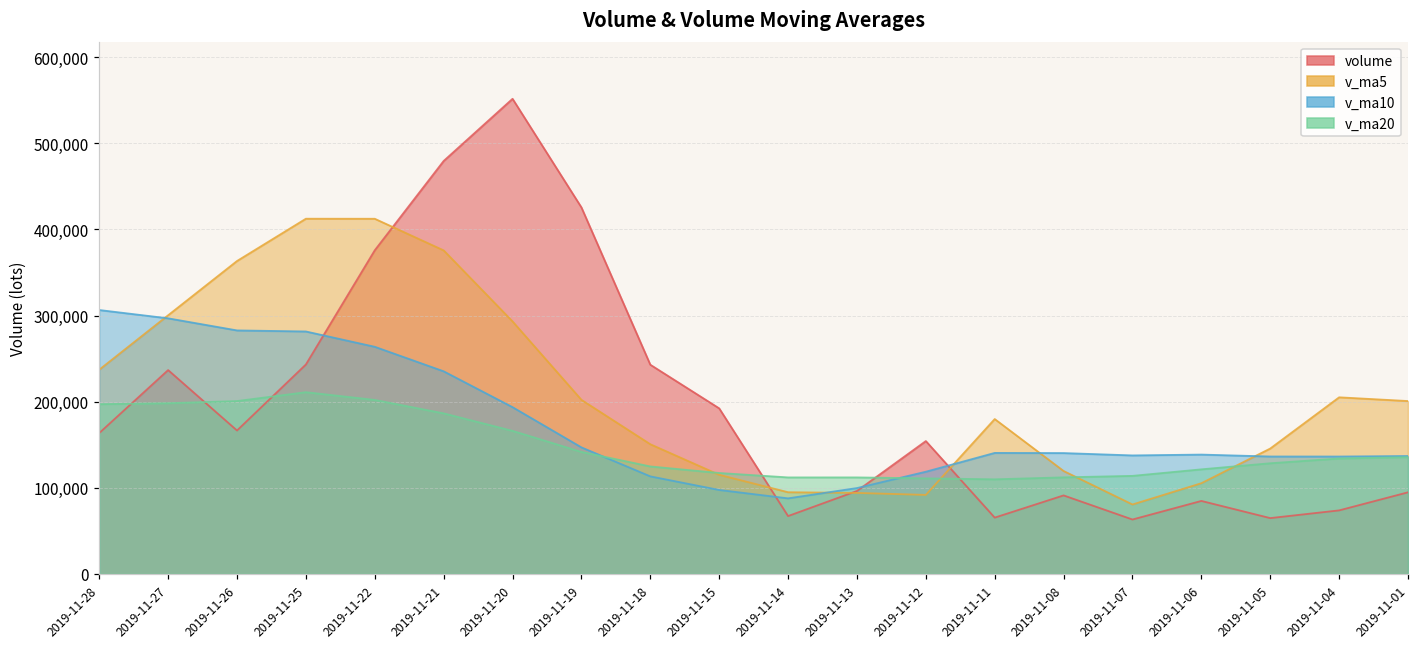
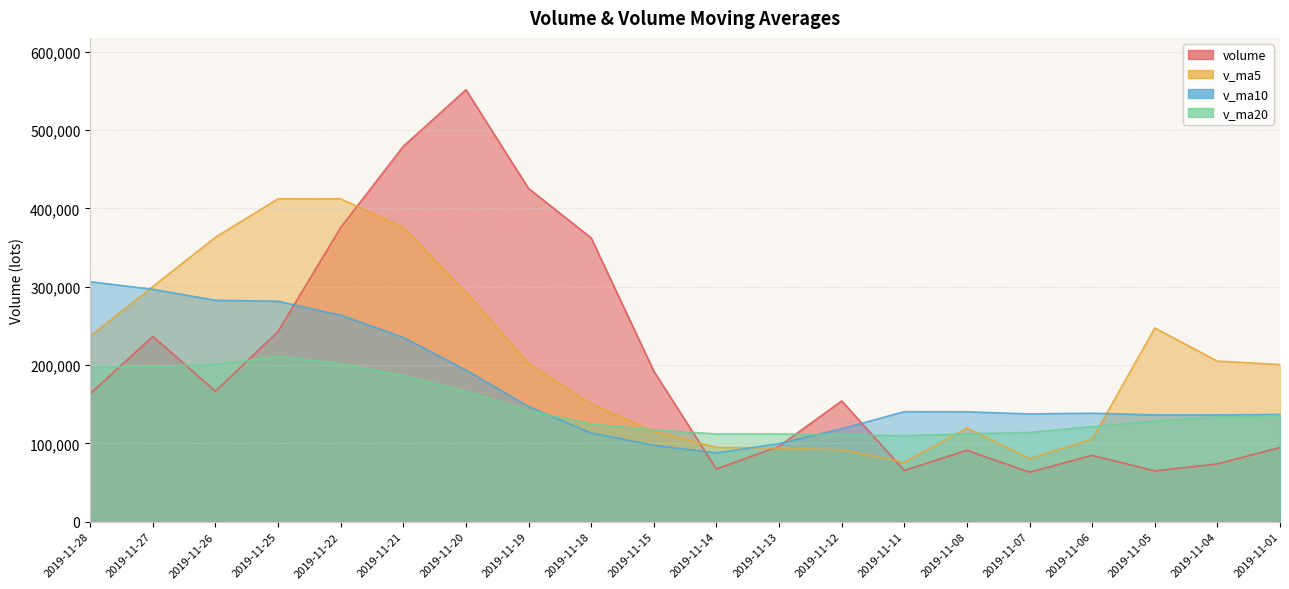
  {
    "volume": {
      "2019-11-28": "160,000",
      "2019-11-27": "240,000",
      "2019-11-26": "170,000",
      "2019-11-25": "240,000",
      "2019-11-22": "380,000",
      "2019-11-21": "480,000",
      "2019-11-20": "550,000",
      "2019-11-19": "430,000",
-     "2019-11-18": "240,000",
+     "2019-11-18": "360,000",
      "2019-11-15": "190,000",
      "2019-11-14": "70,000",
      "2019-11-12": "150,000",
      "2019-11-11": "70,000",
      "2019-11-08": "90,000",
      "2019-11-07": "60,000",
      "2019-11-06": "80,000",
      "2019-11-05": "60,000",
      "2019-11-04": "70,000",
      "2019-11-01": "90,000"
    },
    "v_ma5": {
      "2019-11-28": "240,000",
      "2019-11-27": "300,000",
      "2019-11-26": "360,000",
      "2019-11-25": "410,000",
      "2019-11-22": "410,000",
      "2019-11-21": "380,000",
      "2019-11-20": "290,000",
      "2019-11-19": "200,000",
      "2019-11-18": "150,000",
      "2019-11-14": "90,000",
      "2019-11-12": "90,000",
-     "2019-11-11": "180,000",
+     "2019-11-11": "80,000",
      "2019-11-08": "120,000",
      "2019-11-07": "80,000",
      "2019-11-06": "110,000",
-     "2019-11-05": "150,000",
+     "2019-11-05": "250,000",
      "2019-11-04": "210,000",
      "2019-11-01": "200,000"
    }
  }
